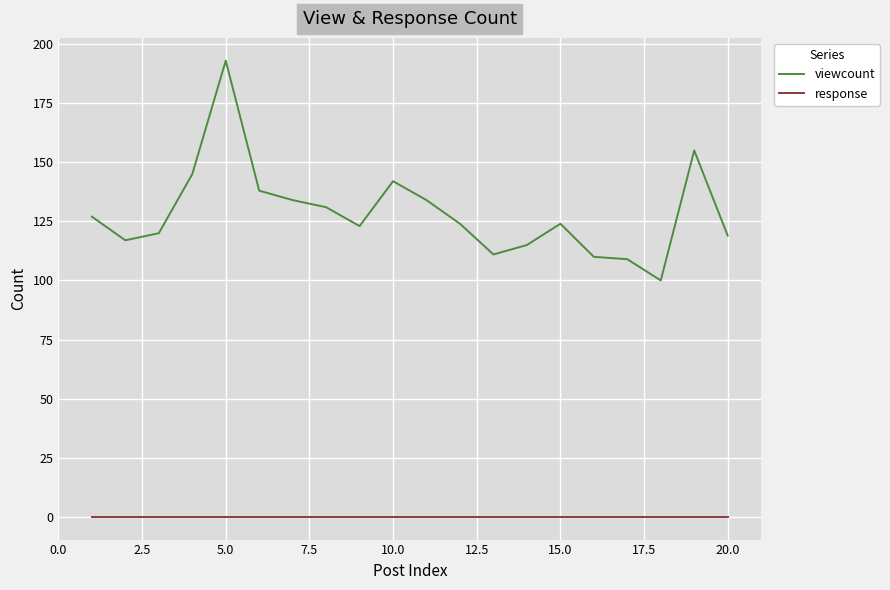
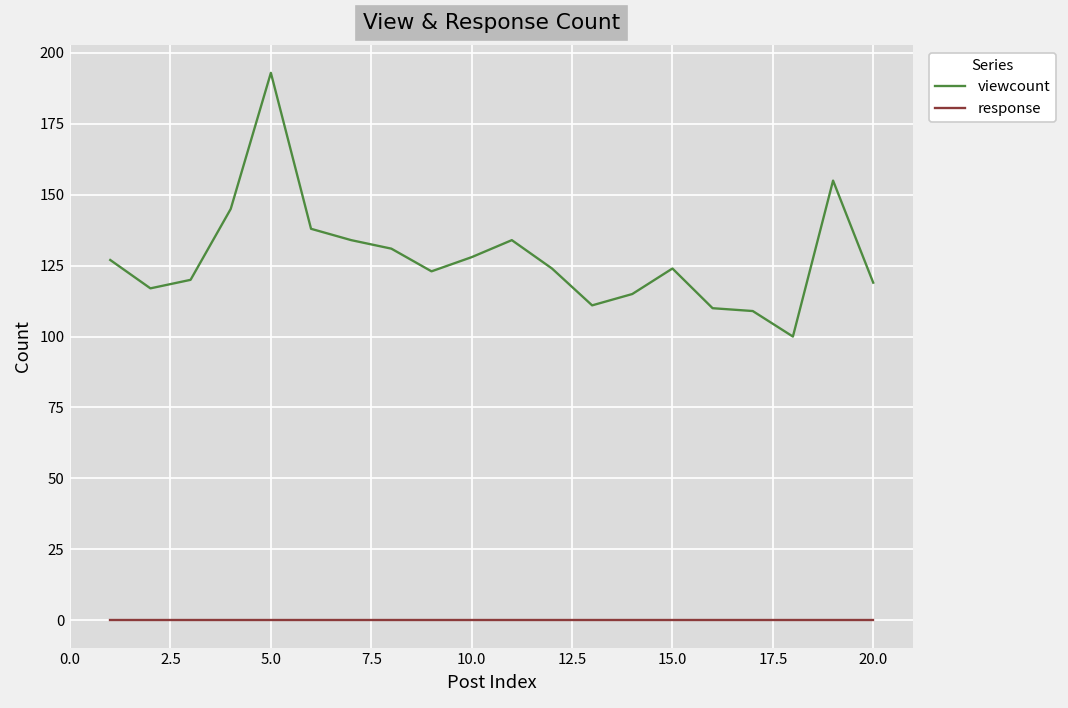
  {
    "viewcount": {
      "5.0": 193,
-     "10.0": 142,
+     "10.0": 128,
      "15.0": 124,
      "20.0": 119
    },
    "response": {
      "5.0": 0,
      "10.0": 0,
      "15.0": 0,
      "20.0": 0
    }
  }
